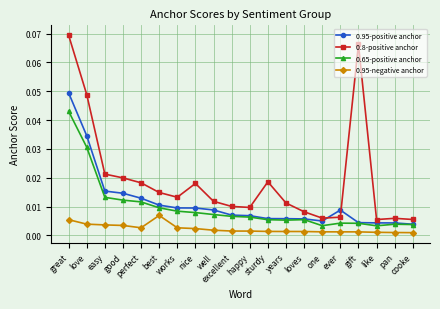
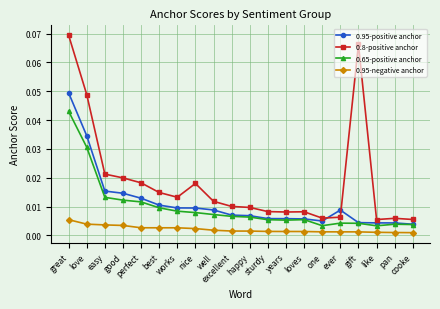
  {
    "0.95-positive anchor": {
      "great": 0.049,
      "love": 0.035,
      "easy": 0.015,
      "good": 0.015,
      "perfect": 0.013,
      "best": 0.011,
      "works": 0.010,
      "nice": 0.010,
      "well": 0.009,
      "one": 0.005,
      "ever": 0.009,
      "like": 0.004
    },
    "0.8-positive anchor": {
      "great": 0.069,
      "love": 0.049,
      "easy": 0.021,
      "good": 0.020,
      "perfect": 0.018,
      "best": 0.015,
      "works": 0.013,
      "nice": 0.018,
      "well": 0.012,
      "excellent": 0.010,
      "happy": 0.010,
-     "sturdy": 0.019,
-     "years": 0.011,
+     "sturdy": 0.008,
+     "years": 0.008,
      "loves": 0.008,
      "one": 0.006,
      "ever": 0.006,
      "like": 0.006,
      "pan": 0.006,
      "cooke": 0.006
    },
    "0.65-positive anchor": {
      "great": 0.043,
      "love": 0.031,
      "easy": 0.013,
      "good": 0.012,
      "perfect": 0.012,
      "best": 0.010,
      "works": 0.008,
      "nice": 0.008,
      "well": 0.007,
      "one": 0.003,
      "ever": 0.004,
      "like": 0.003
    },
    "0.95-negative anchor": {
      "great": 0.005,
      "love": 0.004,
      "easy": 0.004,
      "good": 0.003,
      "perfect": 0.003,
-     "best": 0.007,
+     "best": 0.003,
      "works": 0.003,
      "nice": 0.002,
      "well": 0.002,
      "excellent": 0.002,
      "happy": 0.002,
      "sturdy": 0.001,
      "years": 0.001,
      "loves": 0.001,
      "one": 0.001,
      "ever": 0.001,
      "gift": 0.001,
      "like": 0.001,
      "pan": 0.001,
      "cooke": 0.001
    }
  }
